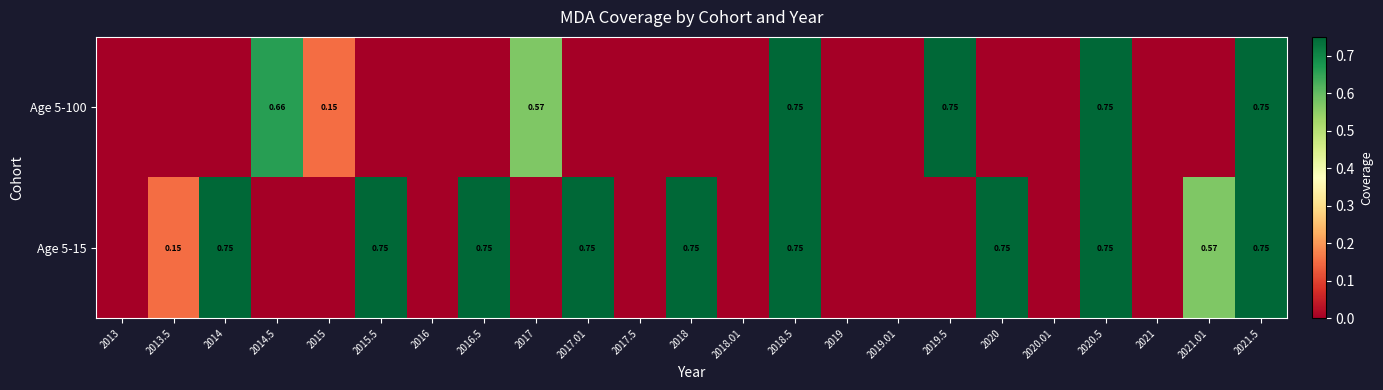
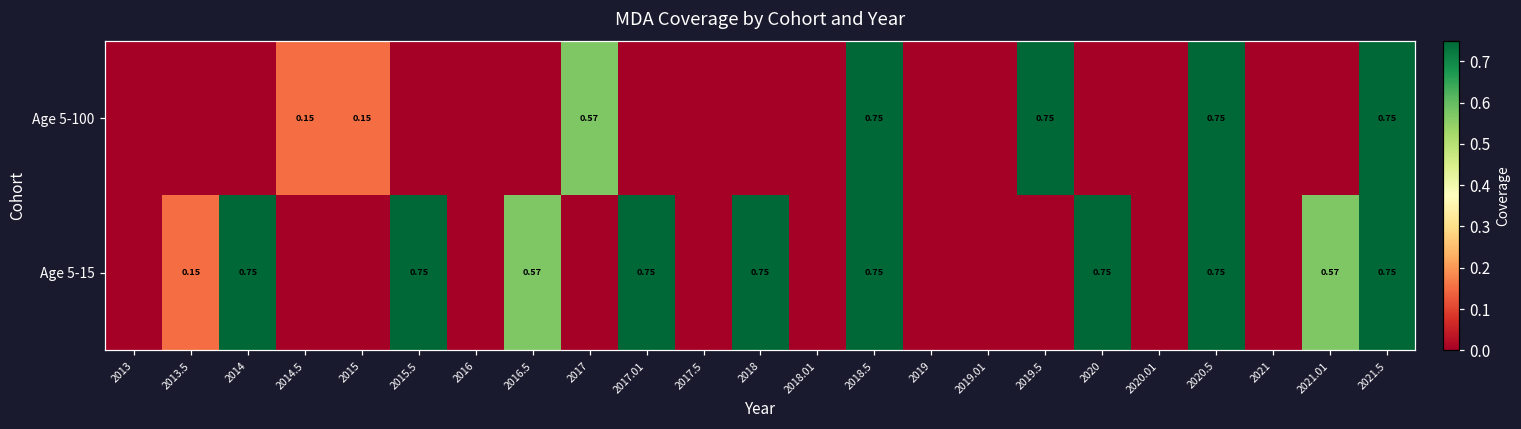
  {
    "Age 5-100": {
-     "2014.5": 0.66,
+     "2014.5": 0.15,
      "2015": 0.15,
      "2017": 0.57,
      "2018.5": 0.75,
      "2019.5": 0.75,
      "2020.5": 0.75,
      "2021.5": 0.75
    },
    "Age 5-15": {
      "2013.5": 0.15,
      "2014": 0.75,
      "2015.5": 0.75,
-     "2016.5": 0.75,
+     "2016.5": 0.57,
      "2017.01": 0.75,
      "2018": 0.75,
      "2018.5": 0.75,
      "2020": 0.75,
      "2020.5": 0.75,
      "2021.01": 0.57,
      "2021.5": 0.75
    }
  }
